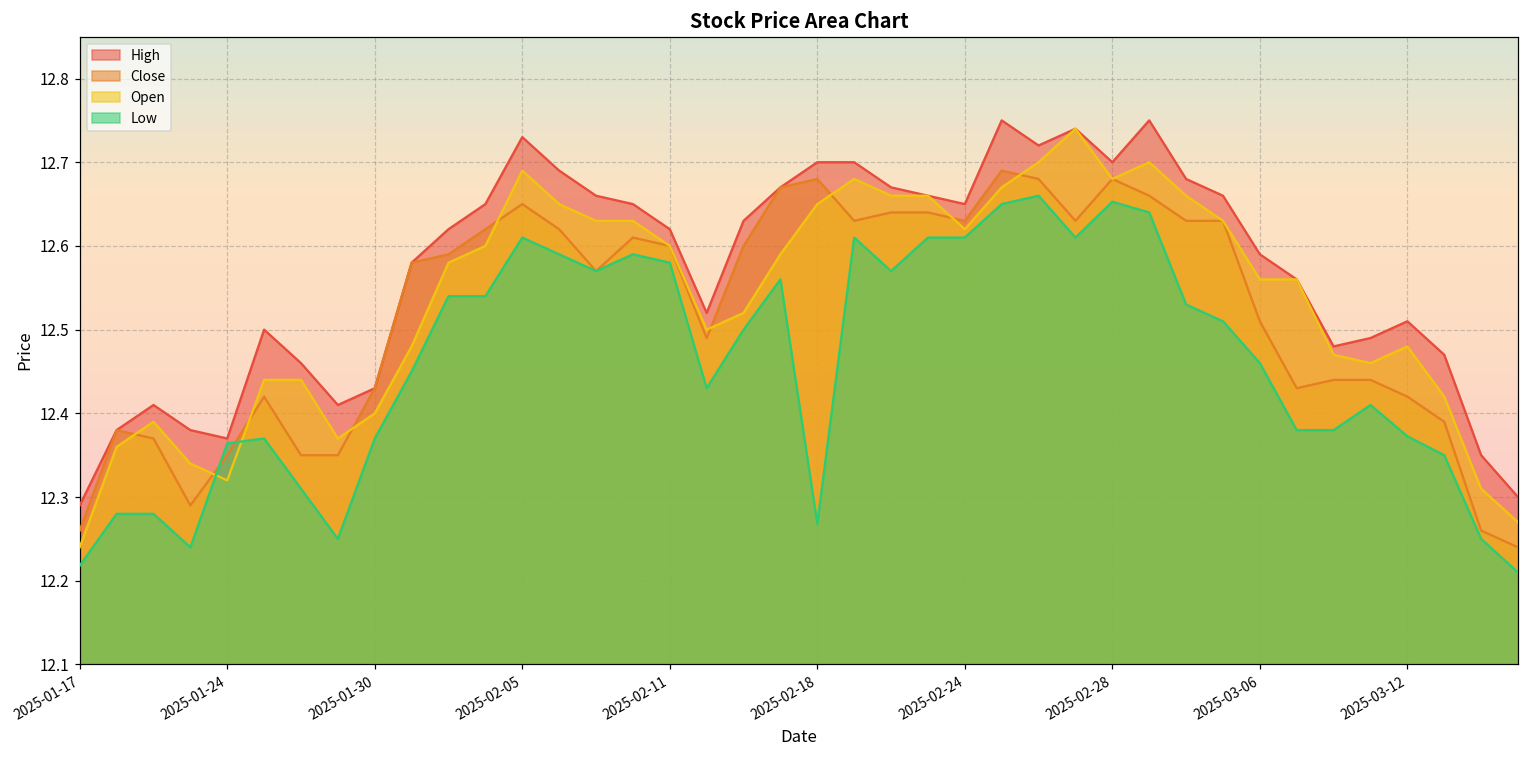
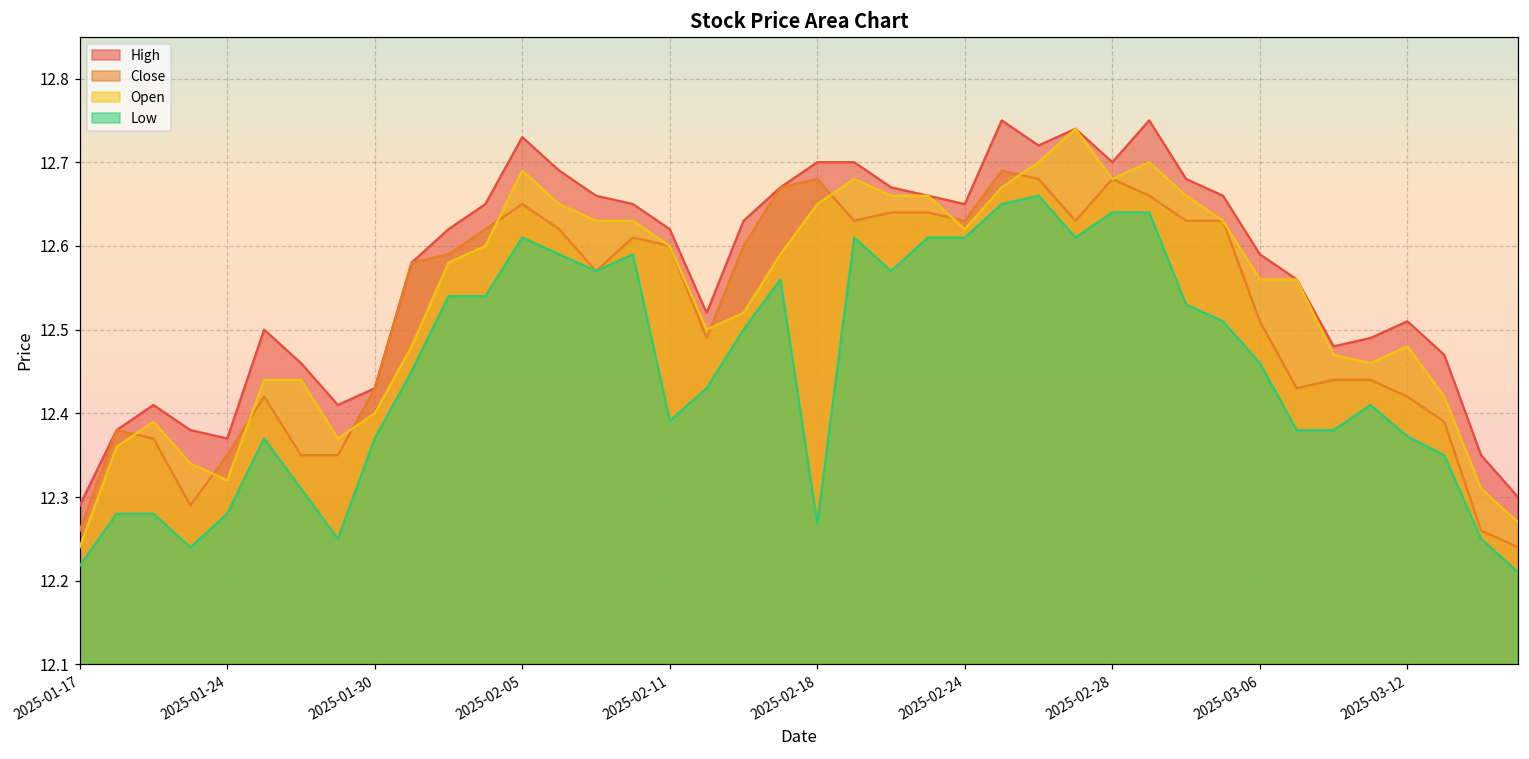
  {
    "Low": {
      "2025-01-17": 12.22,
-     "2025-01-24": 12.36,
+     "2025-01-24": 12.28,
      "2025-01-30": 12.37,
      "2025-02-05": 12.61,
-     "2025-02-11": 12.58,
+     "2025-02-11": 12.39,
      "2025-02-18": 12.27,
      "2025-02-24": 12.61,
-     "2025-02-28": 12.65,
+     "2025-02-28": 12.64,
      "2025-03-06": 12.46,
      "2025-03-12": 12.37
    }
  }
